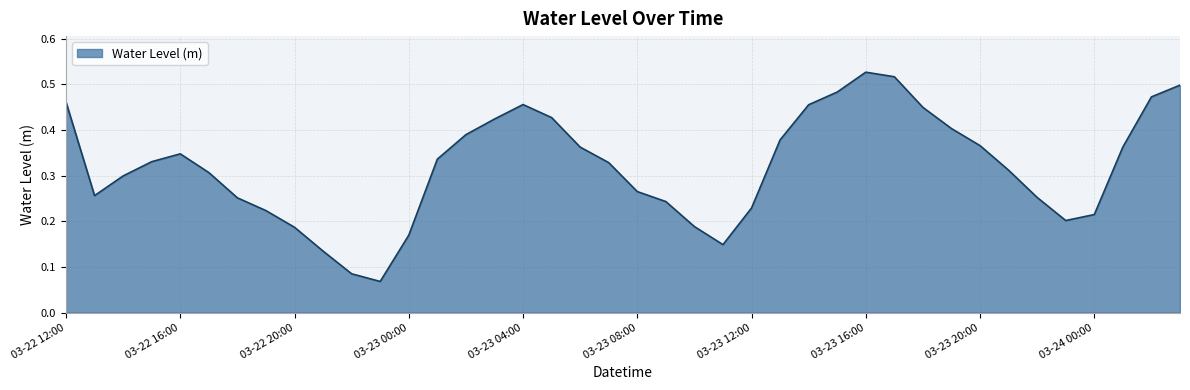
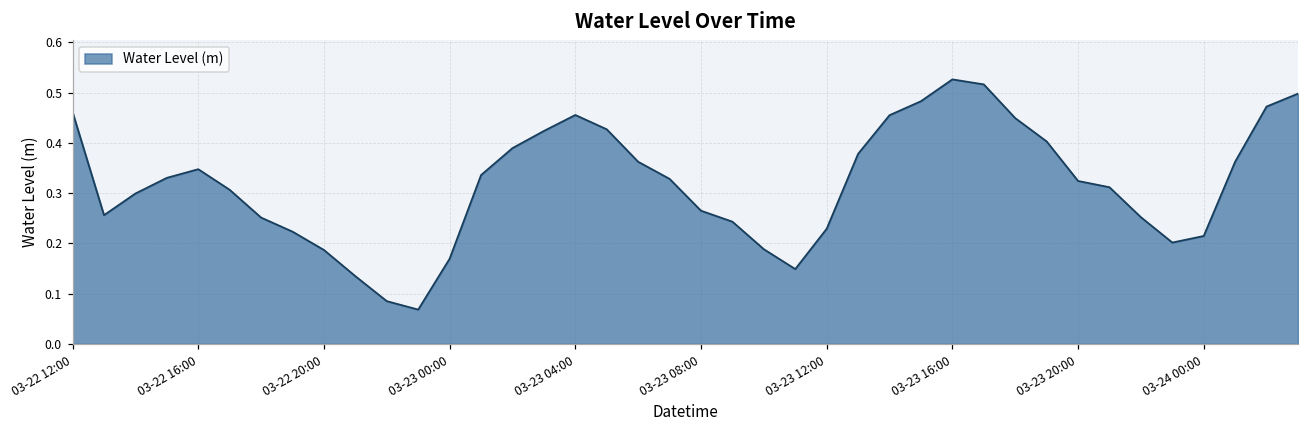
  {
    "03-22 12:00": 0.46,
    "03-22 16:00": 0.35,
    "03-22 20:00": 0.19,
    "03-23 00:00": 0.17,
    "03-23 04:00": 0.46,
    "03-23 08:00": 0.26,
    "03-23 12:00": 0.23,
    "03-23 16:00": 0.53,
-   "03-23 20:00": 0.37,
+   "03-23 20:00": 0.32,
    "03-24 00:00": 0.21
  }
